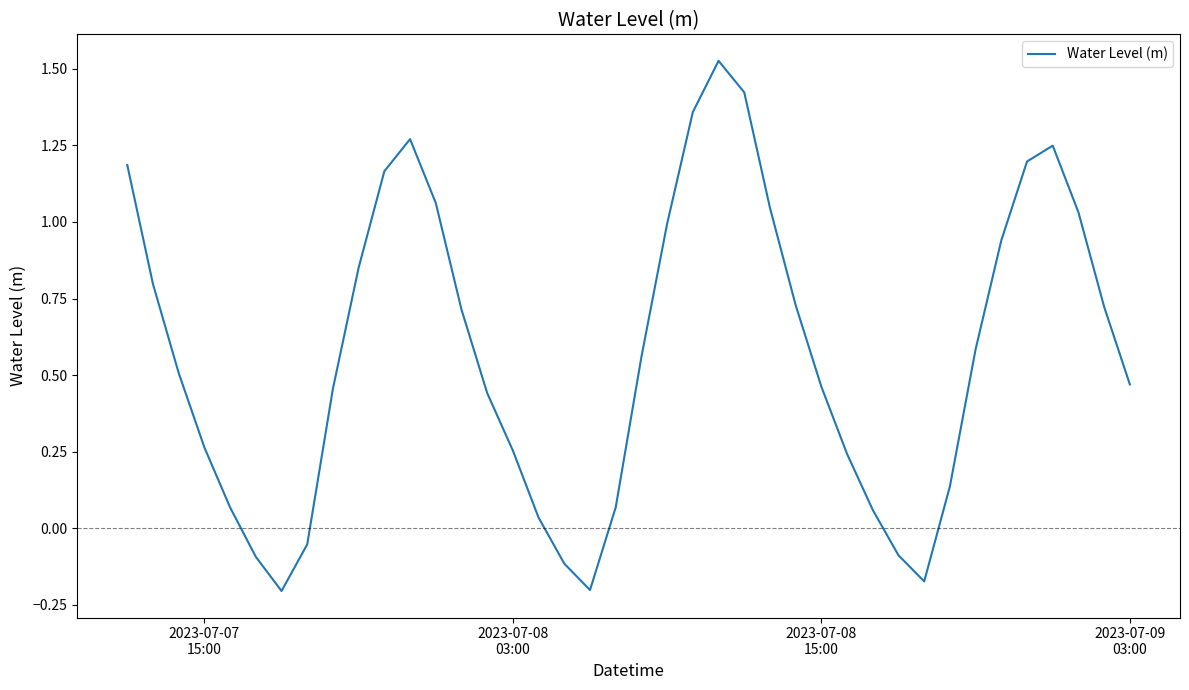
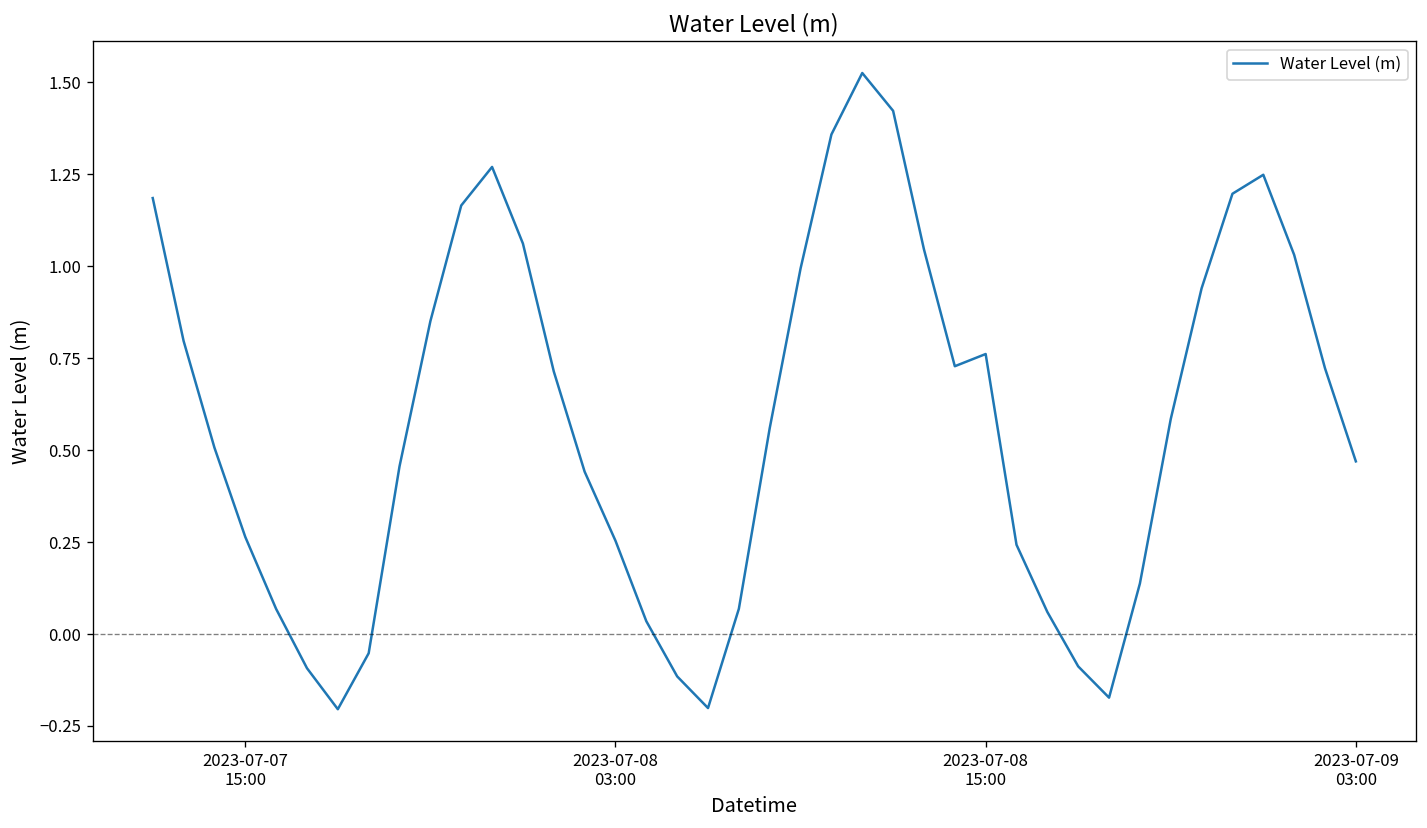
  {
    "2023-07-07 15:00": 0.26,
    "2023-07-08 03:00": 0.25,
-   "2023-07-08 15:00": 0.46,
+   "2023-07-08 15:00": 0.76,
    "2023-07-09 03:00": 0.47
  }
